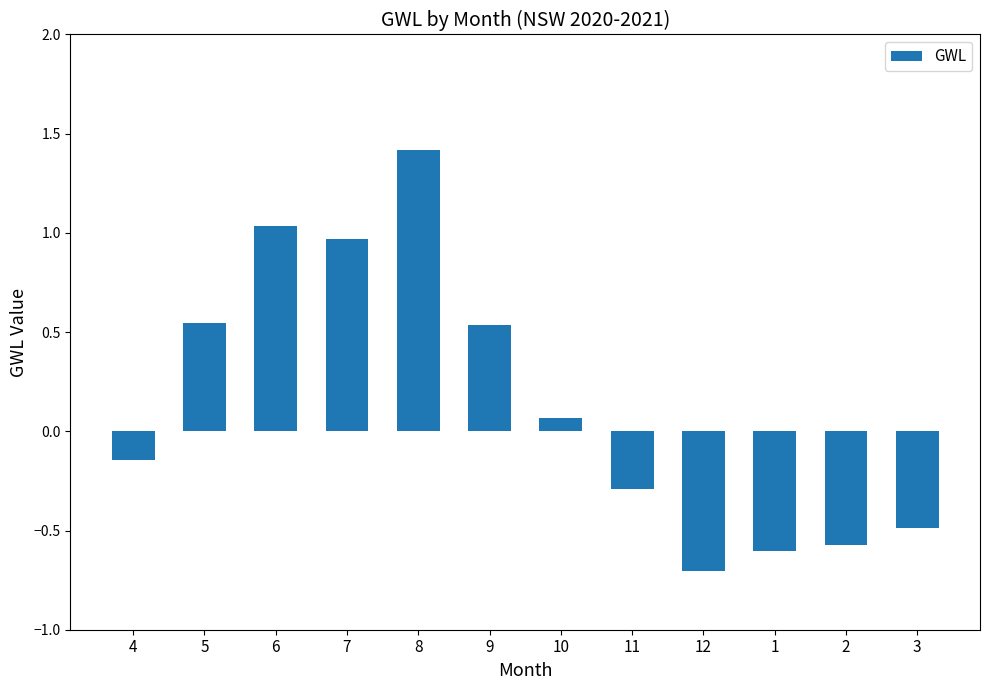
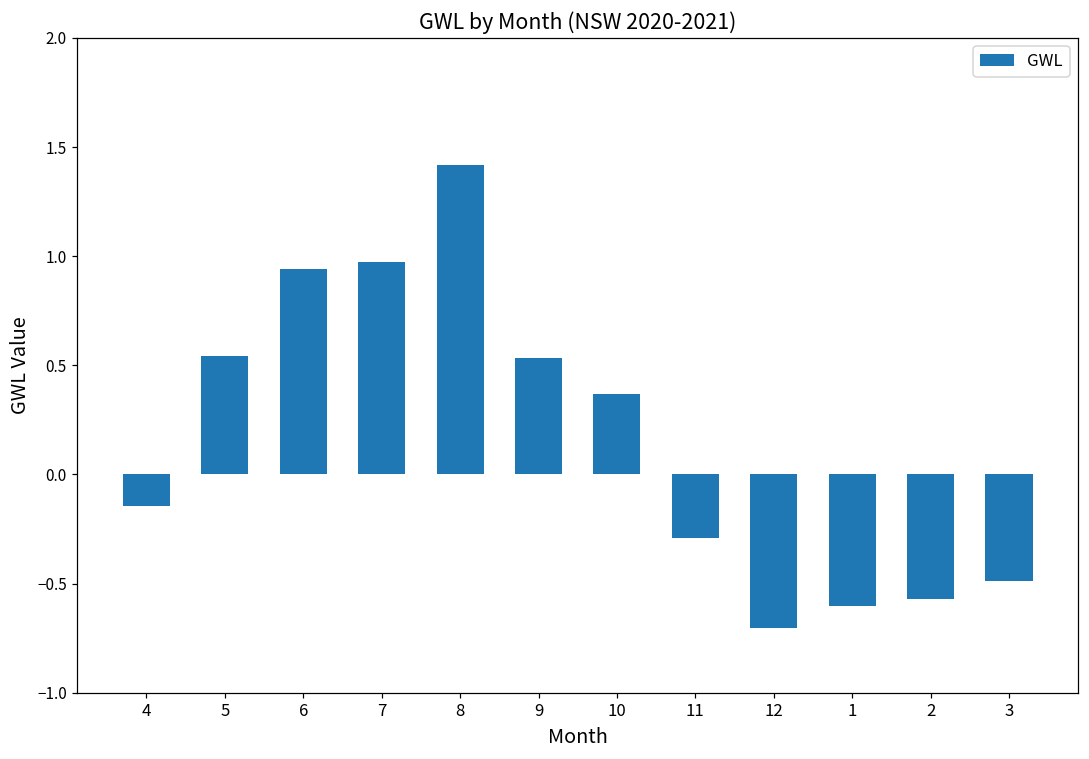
  {
    "4": -0.14,
    "5": 0.54,
-   "6": 1.03,
+   "6": 0.94,
    "7": 0.97,
    "8": 1.42,
    "9": 0.53,
-   "10": 0.07,
+   "10": 0.37,
    "11": -0.29,
    "12": -0.70,
    "1": -0.60,
    "2": -0.57,
    "3": -0.49
  }
